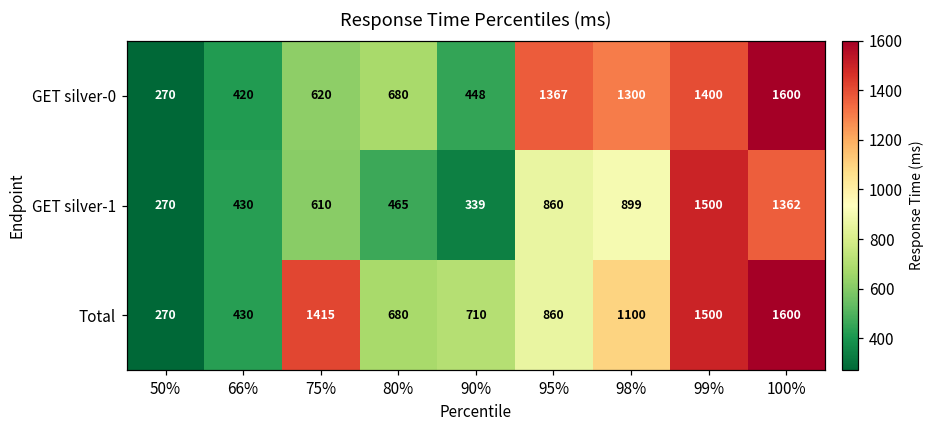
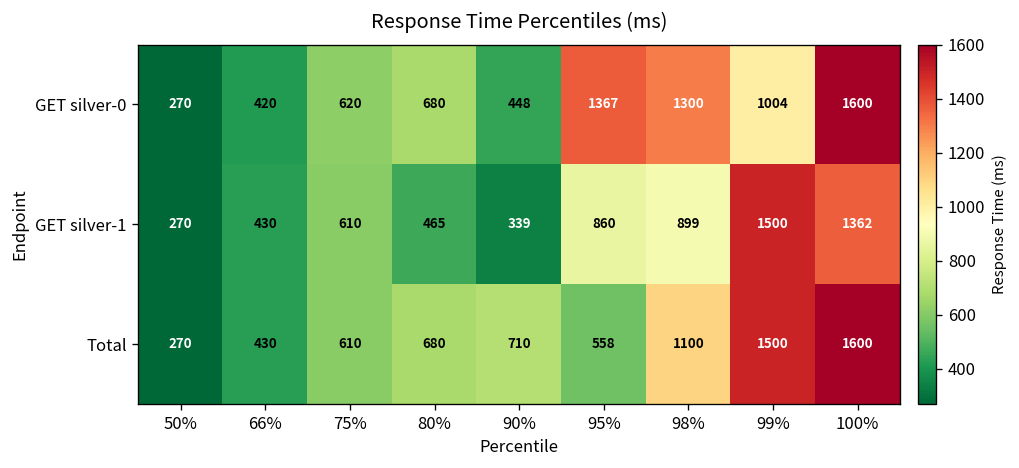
  {
    "GET silver-0": {
      "50%": 270,
      "66%": 420,
      "75%": 620,
      "80%": 680,
      "90%": 448,
      "95%": 1367,
      "98%": 1300,
-     "99%": 1400,
+     "99%": 1004,
      "100%": 1600
    },
    "GET silver-1": {
      "50%": 270,
      "66%": 430,
      "75%": 610,
      "80%": 465,
      "90%": 339,
      "95%": 860,
      "98%": 899,
      "99%": 1500,
      "100%": 1362
    },
    "Total": {
      "50%": 270,
      "66%": 430,
-     "75%": 1415,
+     "75%": 610,
      "80%": 680,
      "90%": 710,
-     "95%": 860,
+     "95%": 558,
      "98%": 1100,
      "99%": 1500,
      "100%": 1600
    }
  }
